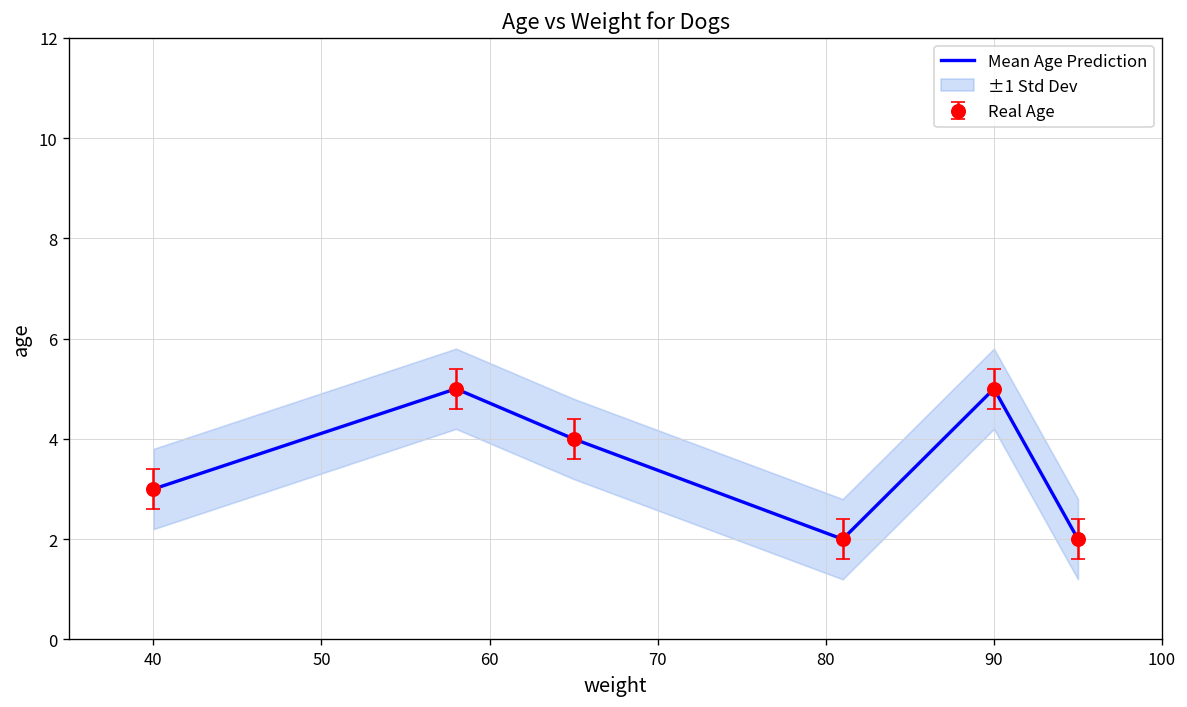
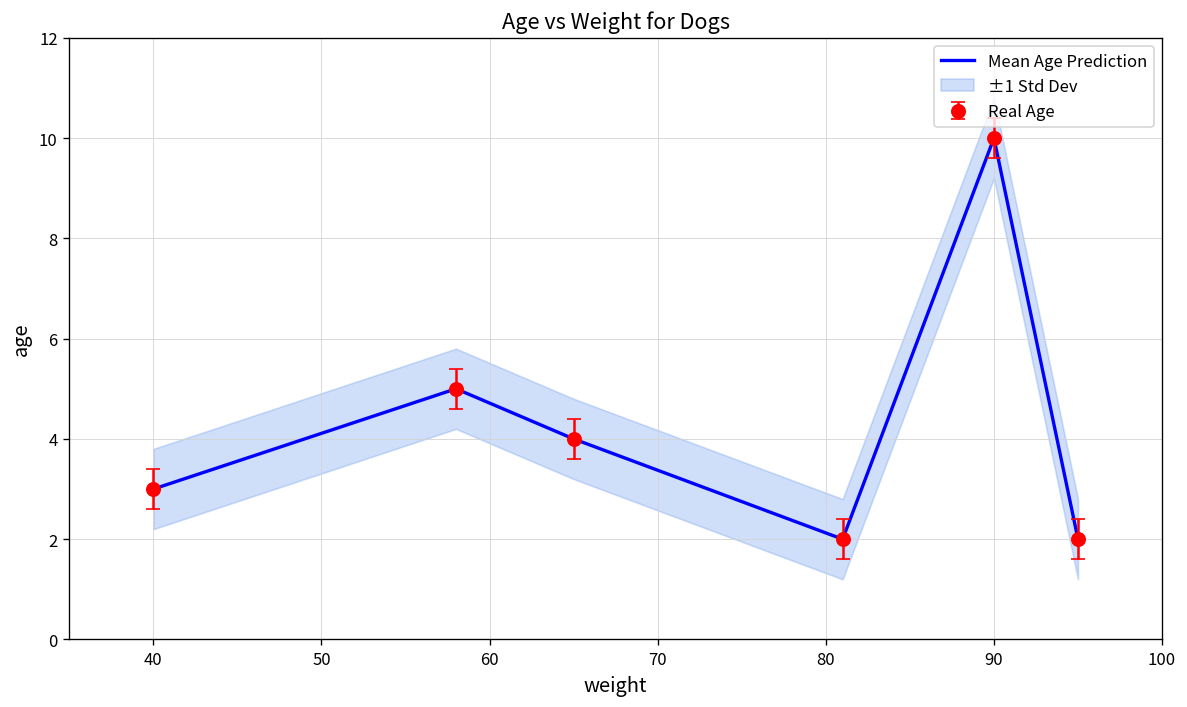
  {
    "Mean Age Prediction": {
      "40": 3,
-     "90": 5
+     "90": 10
    }
  }
